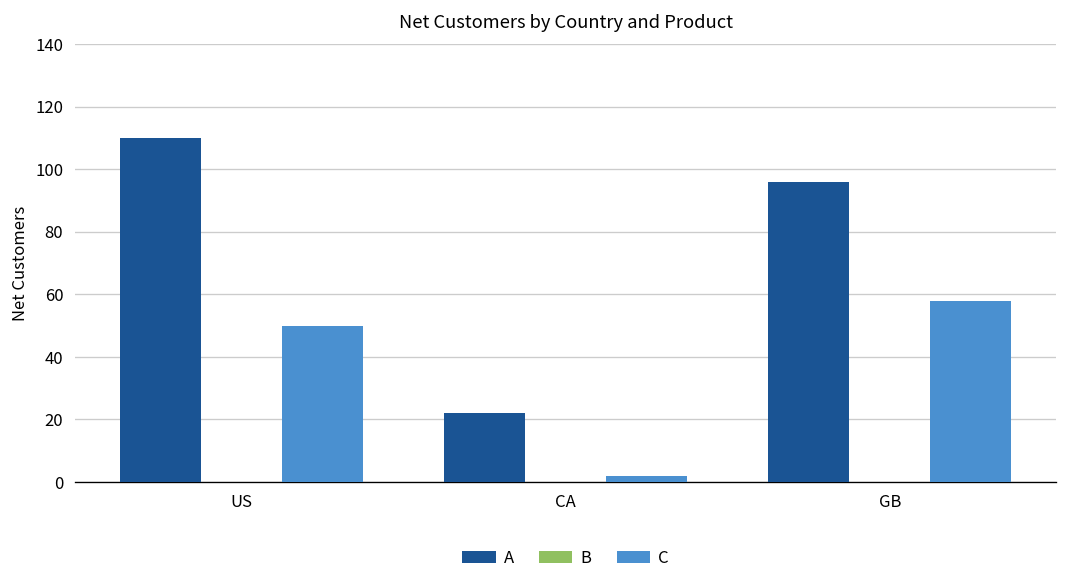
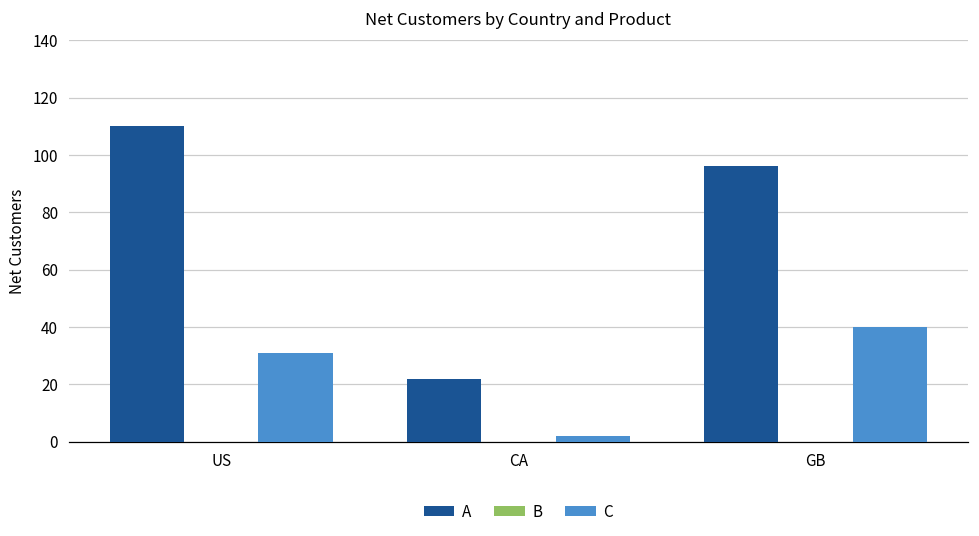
  {
    "A": {
      "US": 110,
      "CA": 22,
      "GB": 96
    },
    "B": {
      "US": 0,
      "CA": 0,
      "GB": 0
    },
    "C": {
-     "US": 50,
+     "US": 31,
      "CA": 2,
-     "GB": 58
+     "GB": 40
    }
  }
